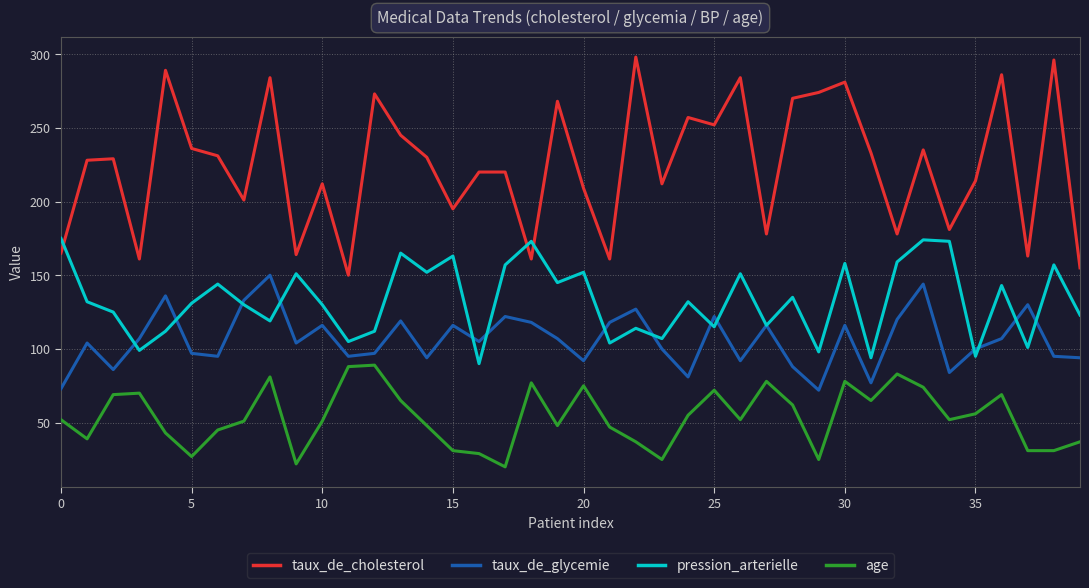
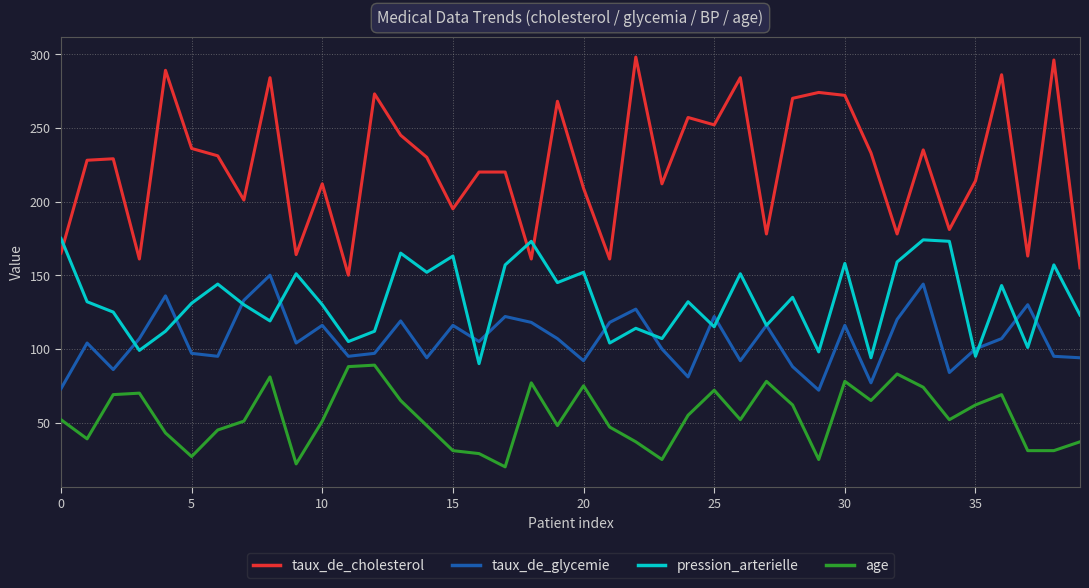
  {
    "taux_de_cholesterol": {
      "0": 165,
      "5": 236,
      "10": 212,
      "15": 195,
      "20": 209,
      "25": 252,
-     "30": 281,
+     "30": 272,
      "35": 214
    },
    "taux_de_glycemie": {
      "0": 73,
      "5": 97,
      "10": 116,
      "15": 116,
      "20": 92,
      "25": 122,
      "30": 116,
      "35": 100
    },
    "pression_arterielle": {
      "0": 175,
      "5": 131,
      "10": 130,
      "15": 163,
      "20": 152,
      "25": 115,
      "30": 158,
      "35": 95
    },
    "age": {
      "0": 52,
      "5": 27,
      "10": 51,
      "15": 31,
      "20": 75,
      "25": 72,
      "30": 78,
-     "35": 56
+     "35": 62
    }
  }
